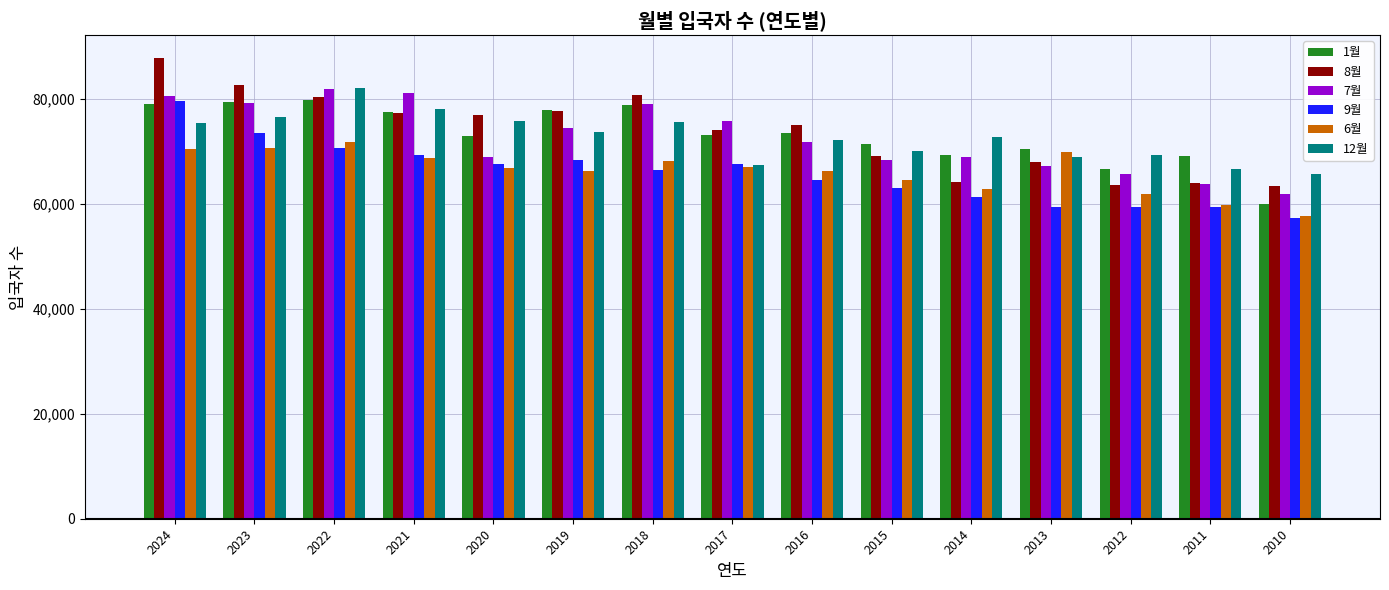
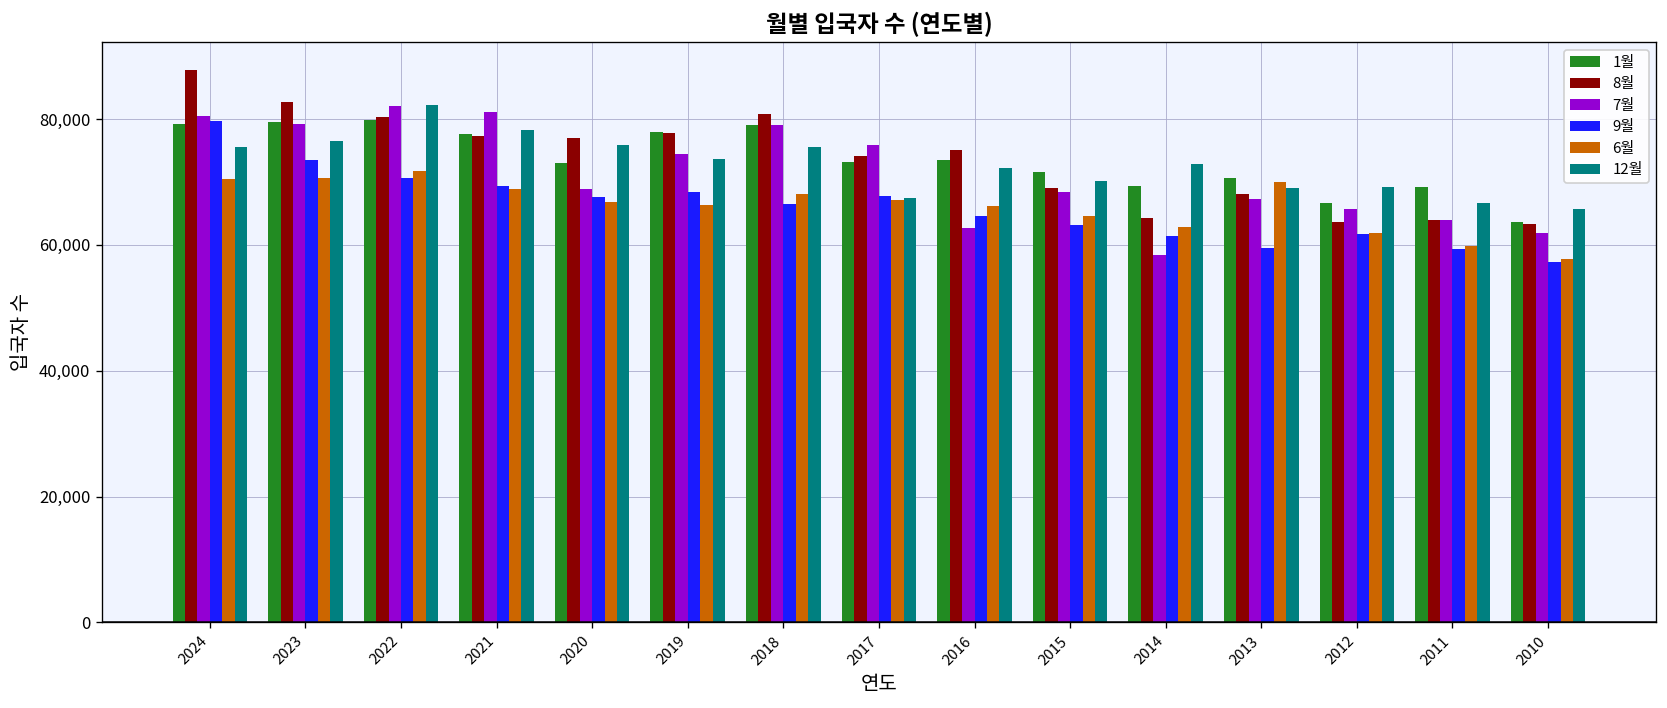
  {
    "1월": {
      "2024": "79,000",
      "2023": "79,000",
      "2022": "80,000",
      "2021": "78,000",
      "2020": "73,000",
      "2019": "78,000",
      "2018": "79,000",
      "2017": "73,000",
      "2016": "74,000",
      "2015": "72,000",
      "2014": "69,000",
      "2013": "71,000",
      "2012": "67,000",
      "2011": "69,000",
-     "2010": "60,000"
+     "2010": "64,000"
    },
    "8월": {
      "2024": "88,000",
      "2023": "83,000",
      "2022": "80,000",
      "2021": "77,000",
      "2020": "77,000",
      "2019": "78,000",
      "2018": "81,000",
      "2017": "74,000",
      "2016": "75,000",
      "2015": "69,000",
      "2014": "64,000",
      "2013": "68,000",
      "2012": "64,000",
      "2011": "64,000",
      "2010": "63,000"
    },
    "7월": {
      "2024": "81,000",
      "2023": "79,000",
      "2022": "82,000",
      "2021": "81,000",
      "2020": "69,000",
      "2019": "74,000",
      "2018": "79,000",
      "2017": "76,000",
-     "2016": "72,000",
+     "2016": "63,000",
      "2015": "68,000",
-     "2014": "69,000",
+     "2014": "58,000",
      "2013": "67,000",
      "2012": "66,000",
      "2011": "64,000",
      "2010": "62,000"
    },
    "9월": {
      "2024": "80,000",
      "2023": "73,000",
      "2022": "71,000",
      "2021": "69,000",
      "2020": "68,000",
      "2019": "68,000",
      "2018": "66,000",
      "2017": "68,000",
      "2016": "65,000",
      "2015": "63,000",
      "2014": "61,000",
      "2013": "60,000",
-     "2012": "59,000",
+     "2012": "62,000",
      "2011": "59,000",
      "2010": "57,000"
    },
    "6월": {
      "2024": "70,000",
      "2023": "71,000",
      "2022": "72,000",
      "2021": "69,000",
      "2020": "67,000",
      "2019": "66,000",
      "2018": "68,000",
      "2017": "67,000",
      "2016": "66,000",
      "2015": "65,000",
      "2014": "63,000",
      "2013": "70,000",
      "2012": "62,000",
      "2011": "60,000",
      "2010": "58,000"
    },
    "12월": {
      "2024": "76,000",
      "2023": "77,000",
      "2022": "82,000",
      "2021": "78,000",
      "2020": "76,000",
      "2019": "74,000",
      "2018": "76,000",
      "2017": "67,000",
      "2016": "72,000",
      "2015": "70,000",
      "2014": "73,000",
      "2013": "69,000",
      "2012": "69,000",
      "2011": "67,000",
      "2010": "66,000"
    }
  }
